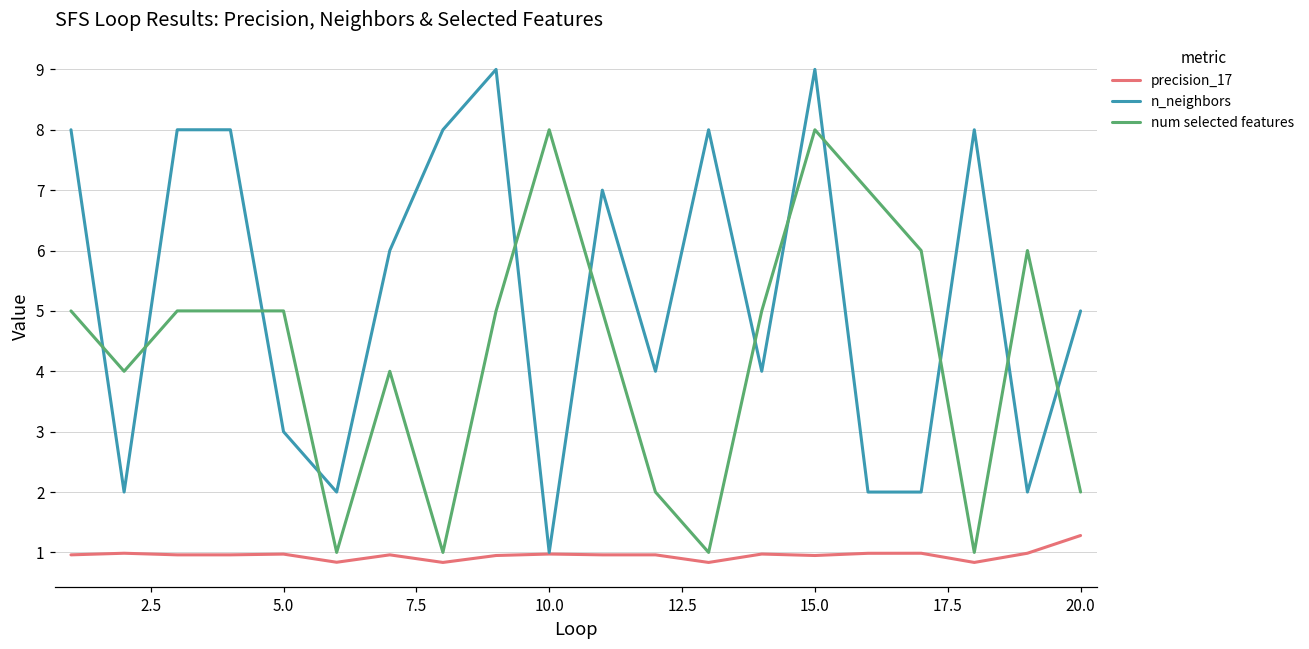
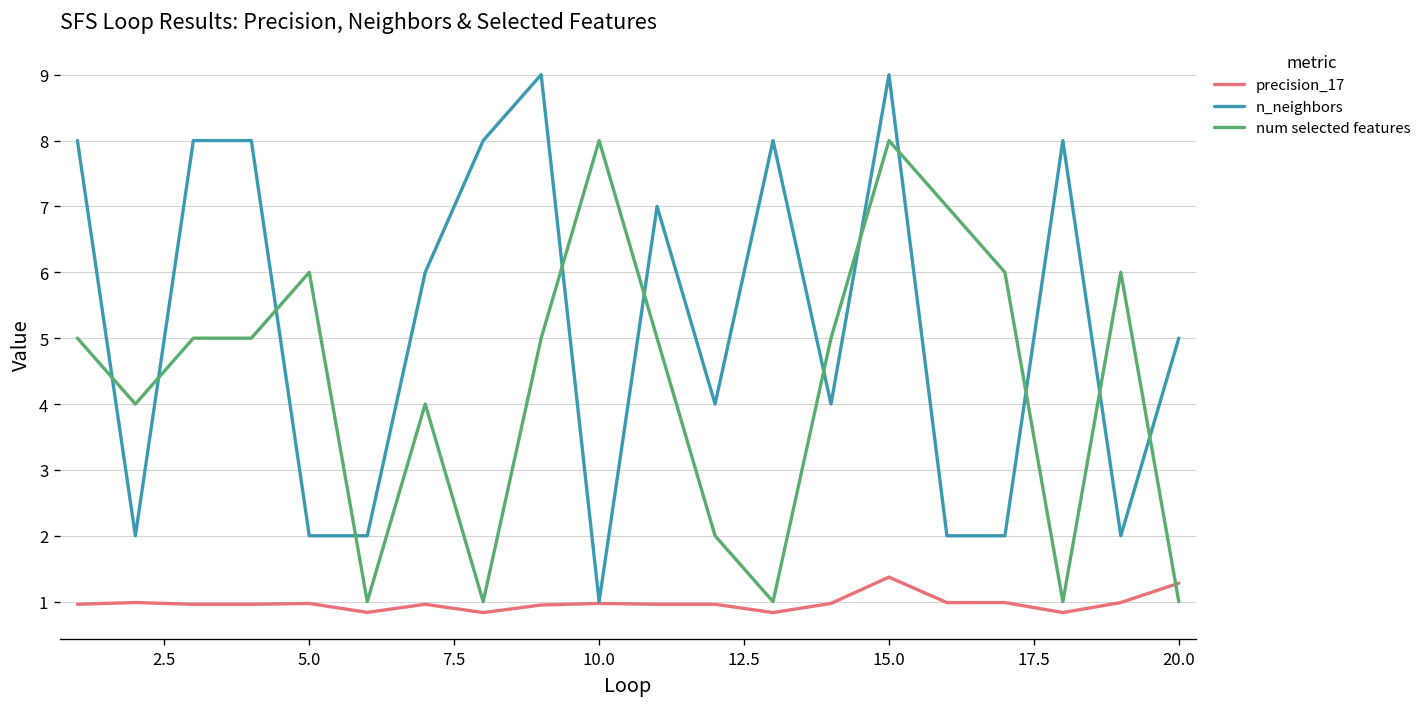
  {
    "precision_17": {
      "5.0": 1.0,
-     "15.0": 0.9,
+     "15.0": 1.4,
      "20.0": 1.3
    },
    "n_neighbors": {
-     "5.0": 3,
+     "5.0": 2,
      "15.0": 9,
      "20.0": 5
    },
    "num selected features": {
-     "5.0": 5,
+     "5.0": 6,
      "10.0": 8,
      "15.0": 8,
-     "20.0": 2
+     "20.0": 1
    }
  }
